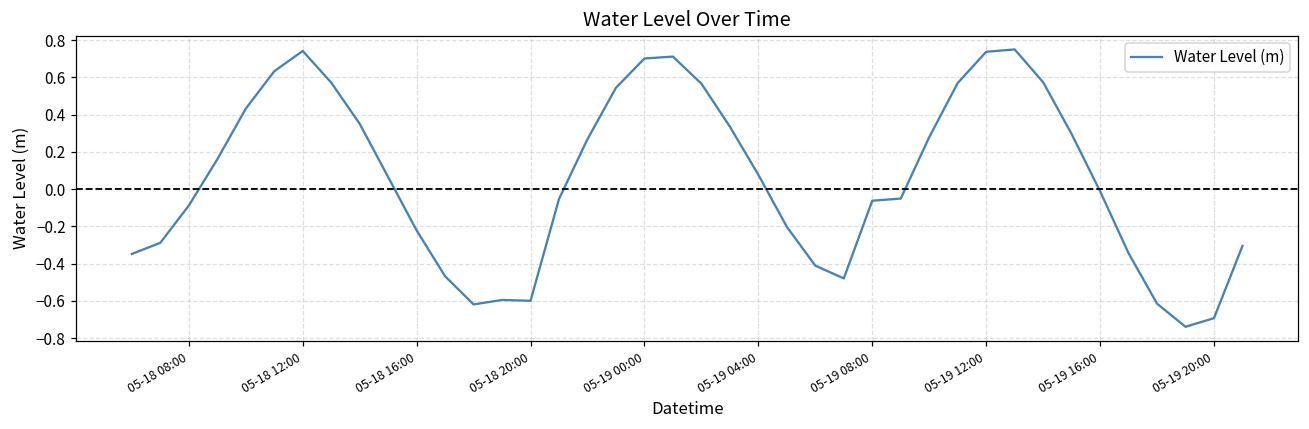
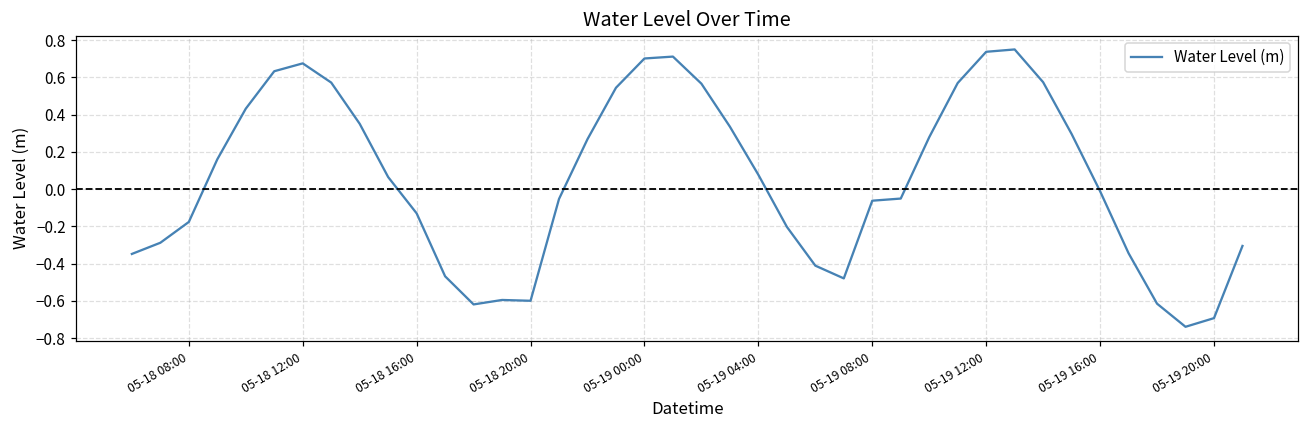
  {
-   "05-18 08:00": -0.09,
-   "05-18 12:00": 0.74,
-   "05-18 16:00": -0.22,
+   "05-18 08:00": -0.18,
+   "05-18 12:00": 0.68,
+   "05-18 16:00": -0.13,
    "05-18 20:00": -0.60,
    "05-19 00:00": 0.70,
    "05-19 04:00": 0.08,
    "05-19 08:00": -0.06,
    "05-19 12:00": 0.74,
    "05-19 16:00": -0.01,
    "05-19 20:00": -0.69
  }
